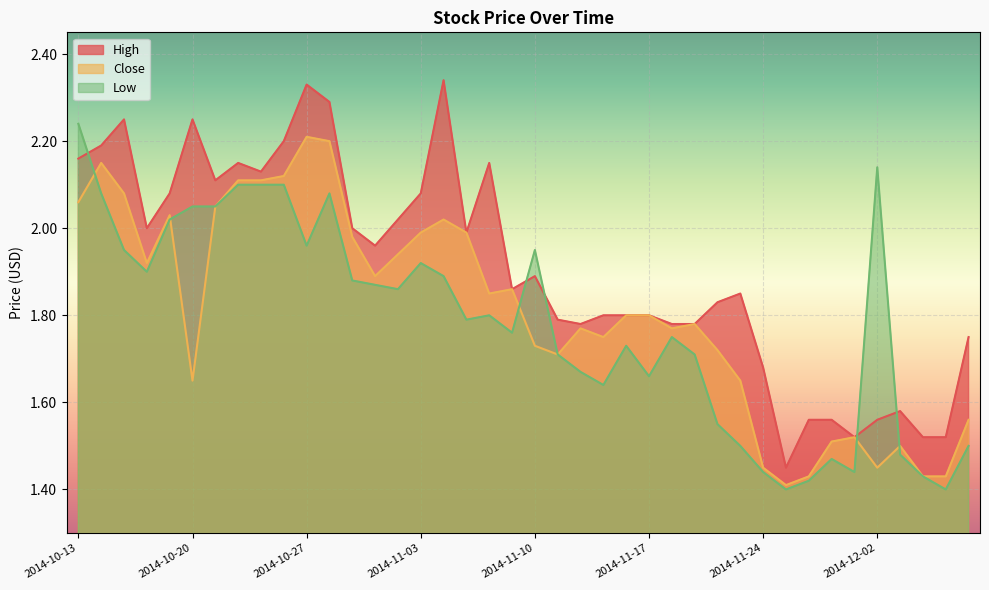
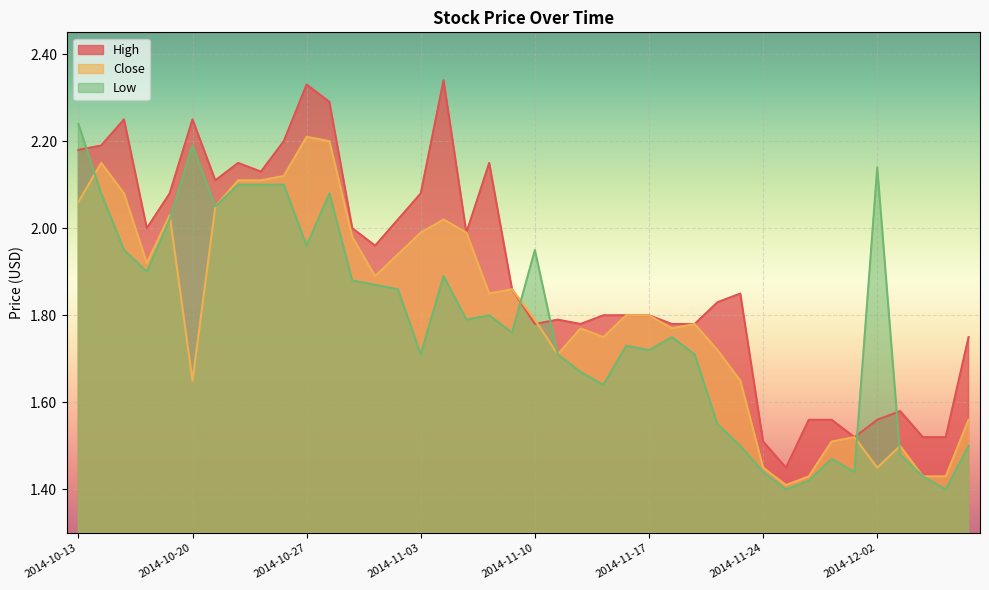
  {
    "High": {
-     "2014-10-13": 2.16,
+     "2014-10-13": 2.18,
      "2014-10-20": 2.25,
      "2014-10-27": 2.33,
      "2014-11-03": 2.08,
-     "2014-11-10": 1.89,
-     "2014-11-24": 1.68,
+     "2014-11-10": 1.78,
+     "2014-11-24": 1.51,
      "2014-12-02": 1.56
    },
    "Close": {
      "2014-10-13": 2.06,
      "2014-10-20": 1.65,
      "2014-10-27": 2.21,
      "2014-11-03": 1.99,
-     "2014-11-10": 1.73,
+     "2014-11-10": 1.79,
      "2014-11-24": 1.45,
      "2014-12-02": 1.45
    },
    "Low": {
      "2014-10-13": 2.24,
-     "2014-10-20": 2.05,
+     "2014-10-20": 2.19,
      "2014-10-27": 1.96,
-     "2014-11-03": 1.92,
+     "2014-11-03": 1.71,
      "2014-11-10": 1.95,
-     "2014-11-17": 1.66,
+     "2014-11-17": 1.72,
      "2014-11-24": 1.44,
      "2014-12-02": 2.14
    }
  }
